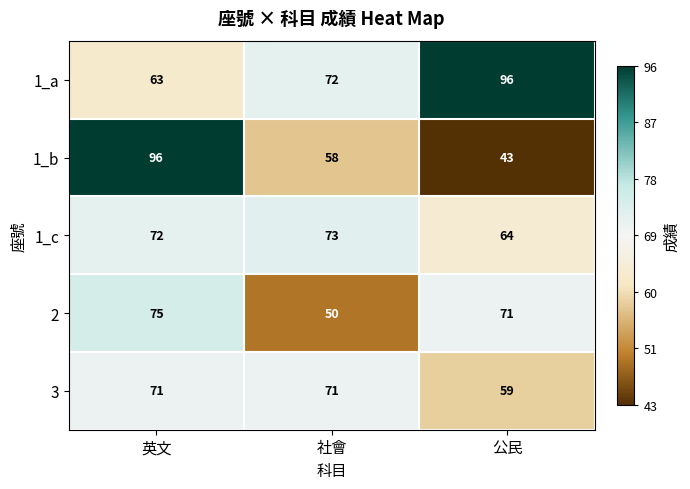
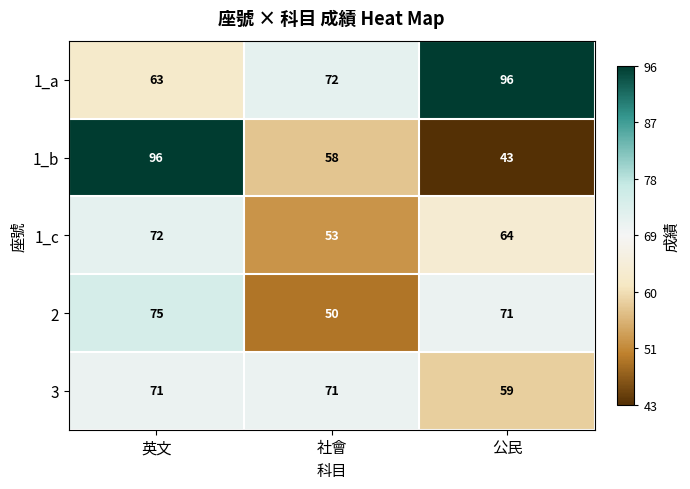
  {
    "1_a": {
      "英文": 63,
      "社會": 72,
      "公民": 96
    },
    "1_b": {
      "英文": 96,
      "社會": 58,
      "公民": 43
    },
    "1_c": {
      "英文": 72,
-     "社會": 73,
+     "社會": 53,
      "公民": 64
    },
    "2": {
      "英文": 75,
      "社會": 50,
      "公民": 71
    },
    "3": {
      "英文": 71,
      "社會": 71,
      "公民": 59
    }
  }
